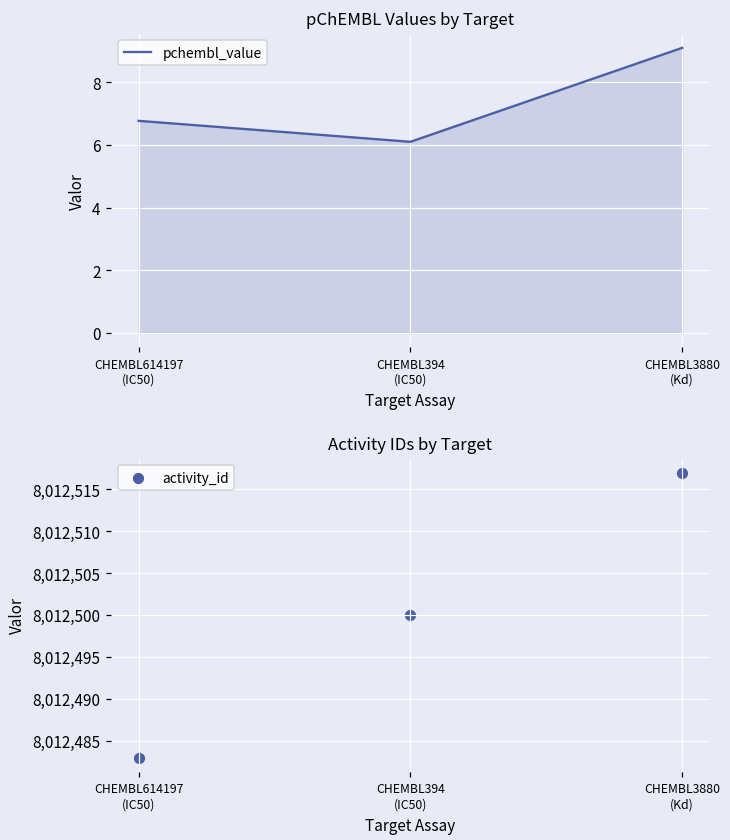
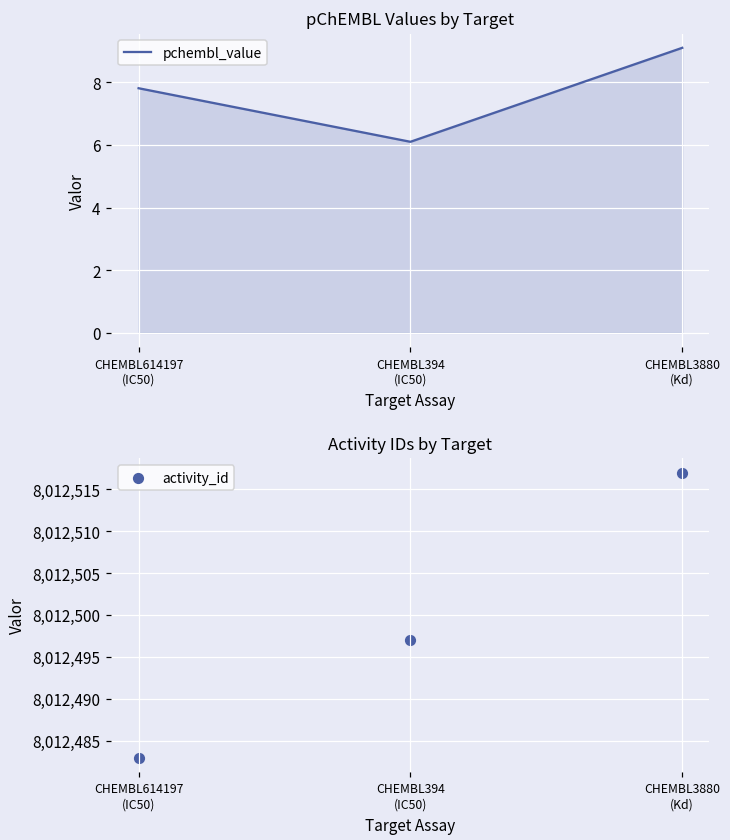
  {
    "pChEMBL Values by Target": {
-     "CHEMBL614197 (IC50)": "6.8",
+     "CHEMBL614197 (IC50)": "7.8",
      "CHEMBL394 (IC50)": "6.1",
      "CHEMBL3880 (Kd)": "9.1"
    },
    "Activity IDs by Target": {
-     "CHEMBL394 (IC50)": "8,012,500"
+     "CHEMBL394 (IC50)": "8,012,497"
    }
  }
